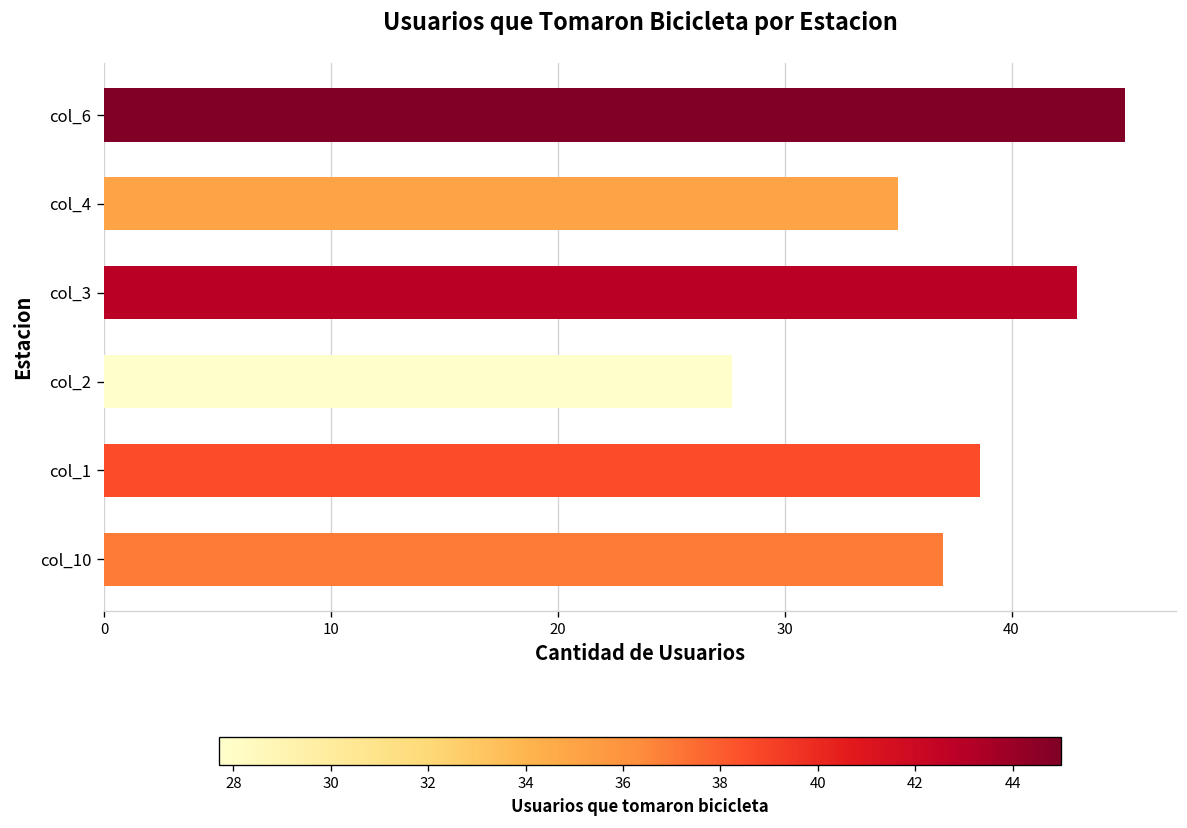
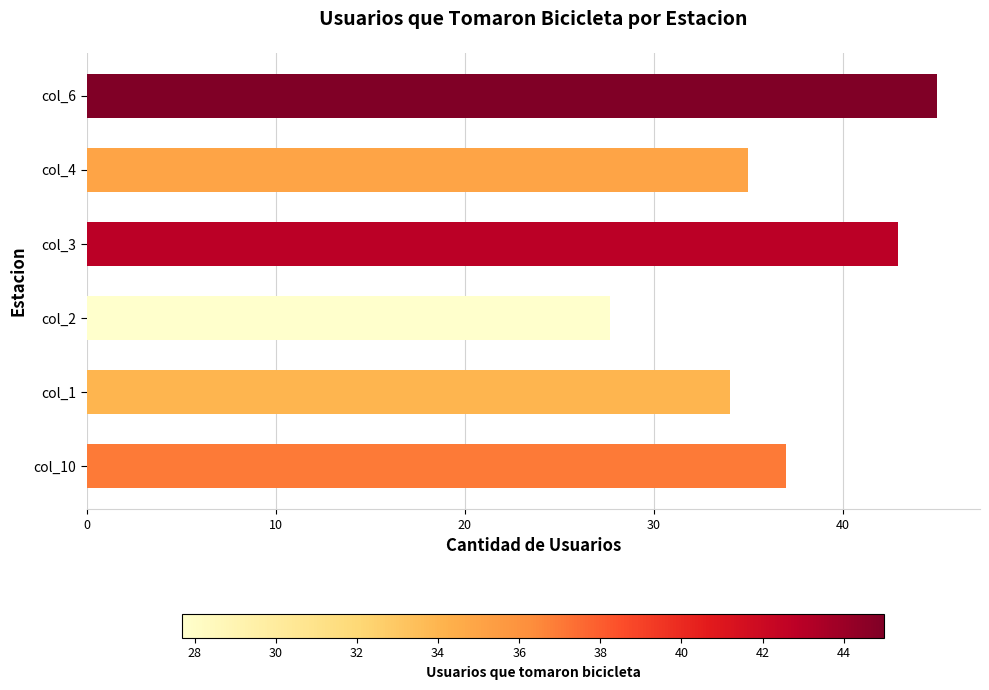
  {
    "col_6": 45.0,
    "col_4": 35.0,
    "col_3": 42.9,
    "col_2": 27.7,
-   "col_1": 38.6,
+   "col_1": 34.0,
    "col_10": 37.0
  }
